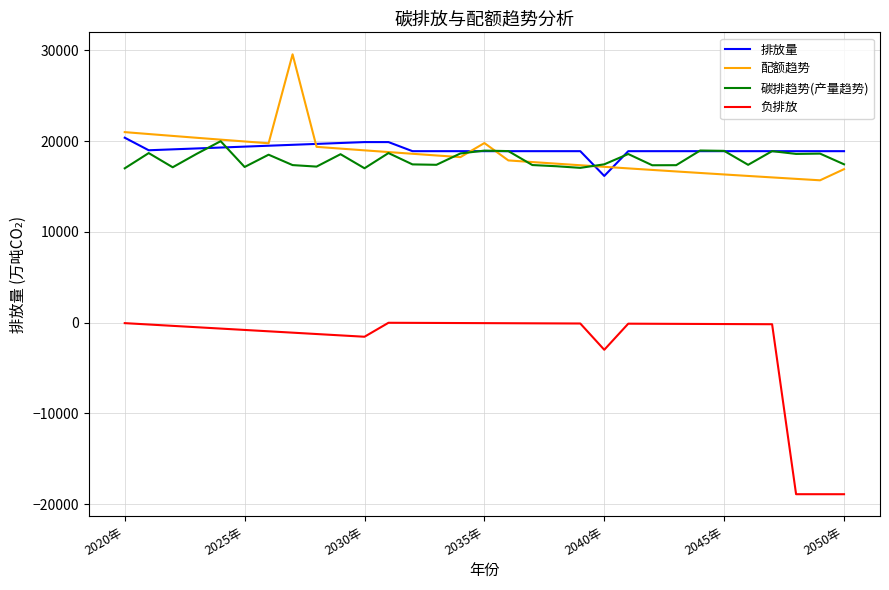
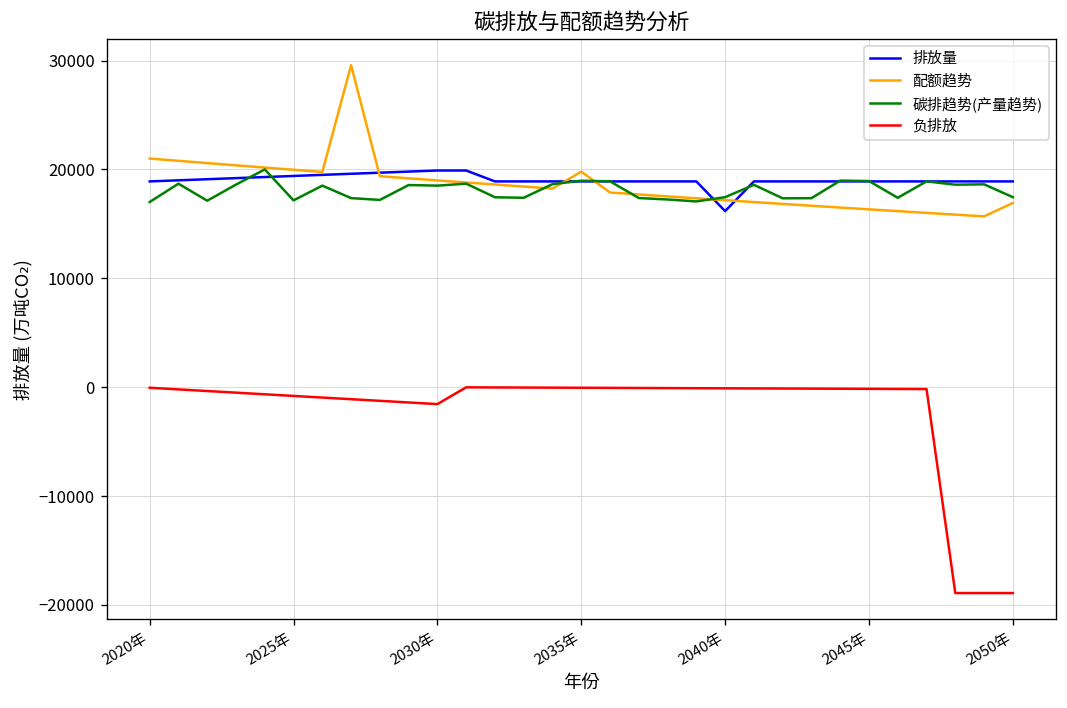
  {
    "排放量": {
-     "2020年": 20000,
+     "2020年": 19000,
      "2025年": 19000,
      "2030年": 20000,
      "2040年": 16000,
      "2050年": 19000
    },
    "配额趋势": {
      "2020年": 21000,
      "2025年": 20000,
      "2030年": 19000,
      "2035年": 20000,
      "2045年": 16000,
      "2050年": 17000
    },
    "碳排趋势(产量趋势)": {
      "2020年": 17000,
      "2025年": 17000,
-     "2030年": 17000,
+     "2030年": 19000,
      "2050年": 17000
    },
    "负排放": {
      "2020年": 0,
      "2025年": -1000,
      "2030年": -2000,
      "2035年": 0,
-     "2040年": -3000,
+     "2040年": 0,
      "2045年": 0,
      "2050年": -19000
    }
  }
